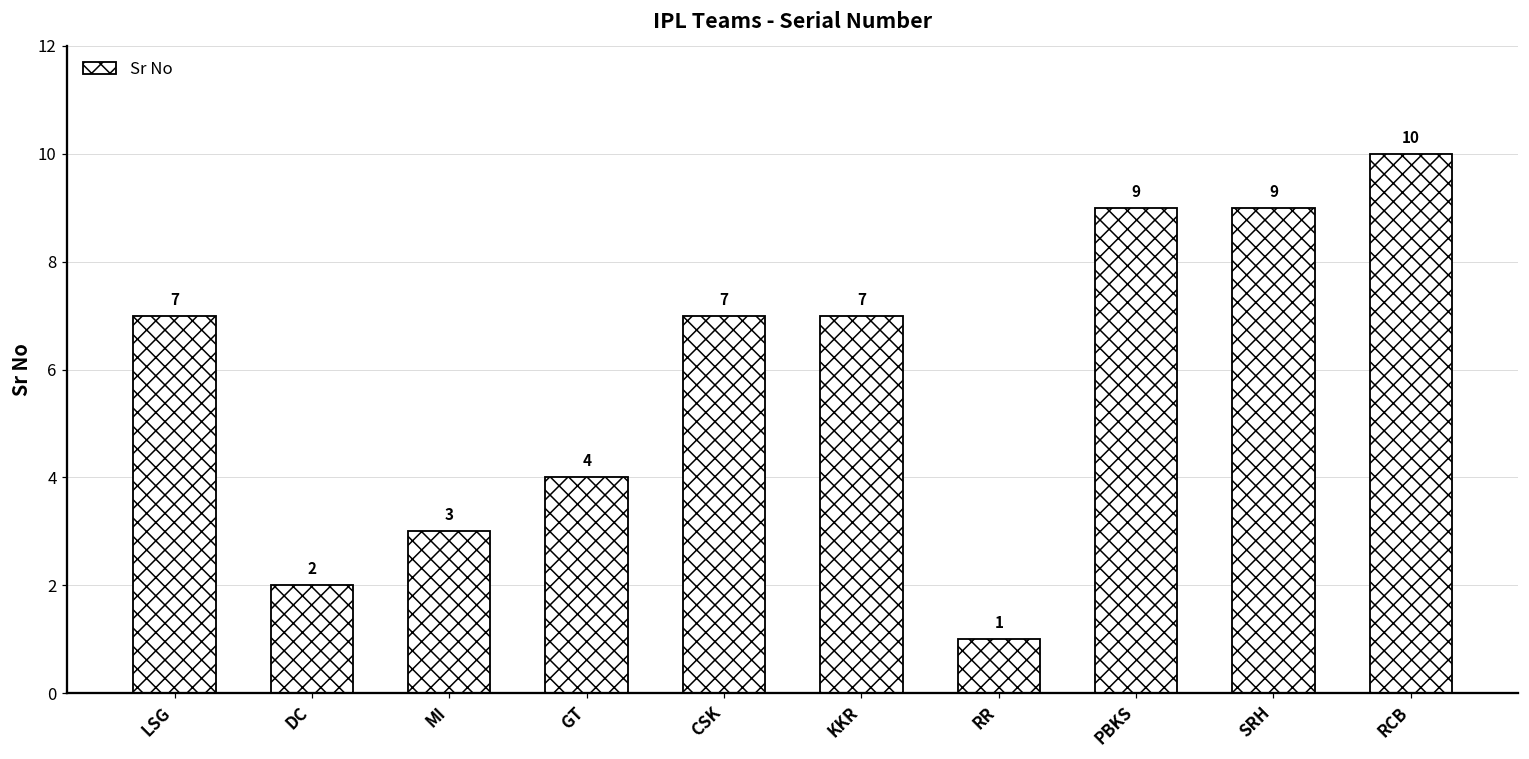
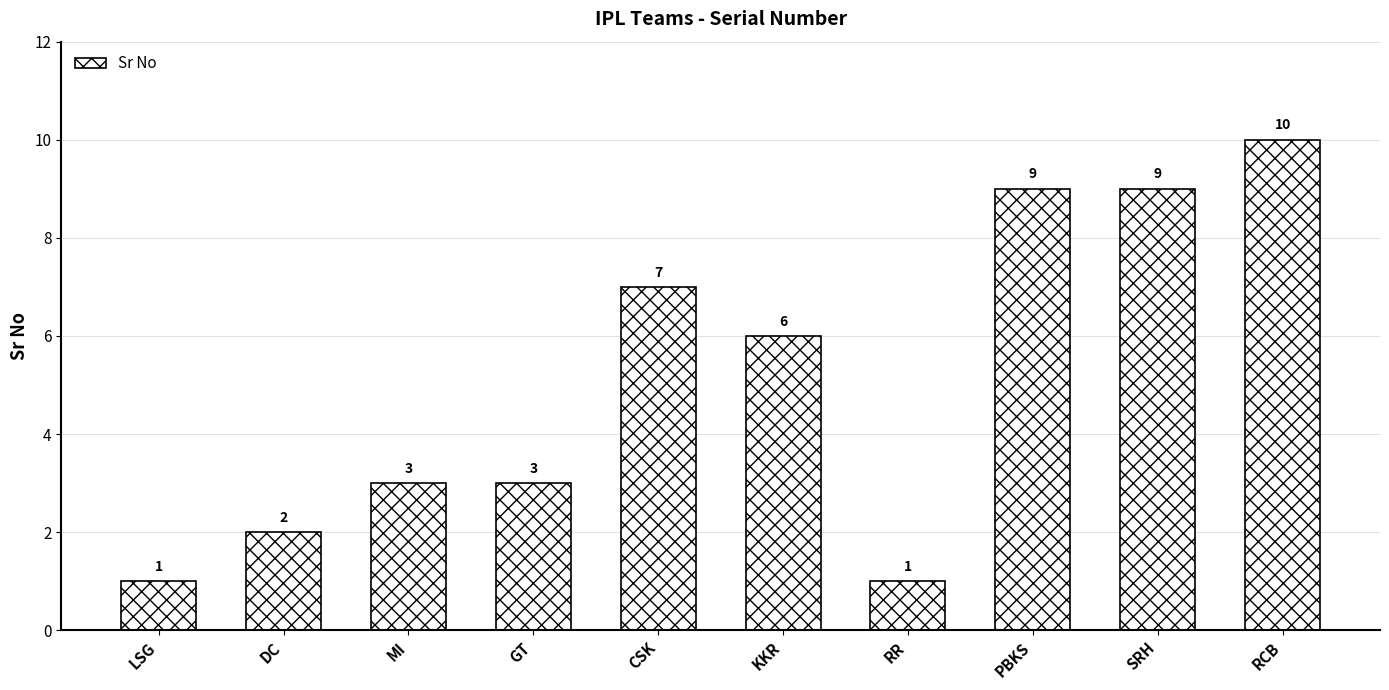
  {
-   "LSG": 7,
+   "LSG": 1,
    "DC": 2,
    "MI": 3,
-   "GT": 4,
+   "GT": 3,
    "CSK": 7,
-   "KKR": 7,
+   "KKR": 6,
    "RR": 1,
    "PBKS": 9,
    "SRH": 9,
    "RCB": 10
  }
